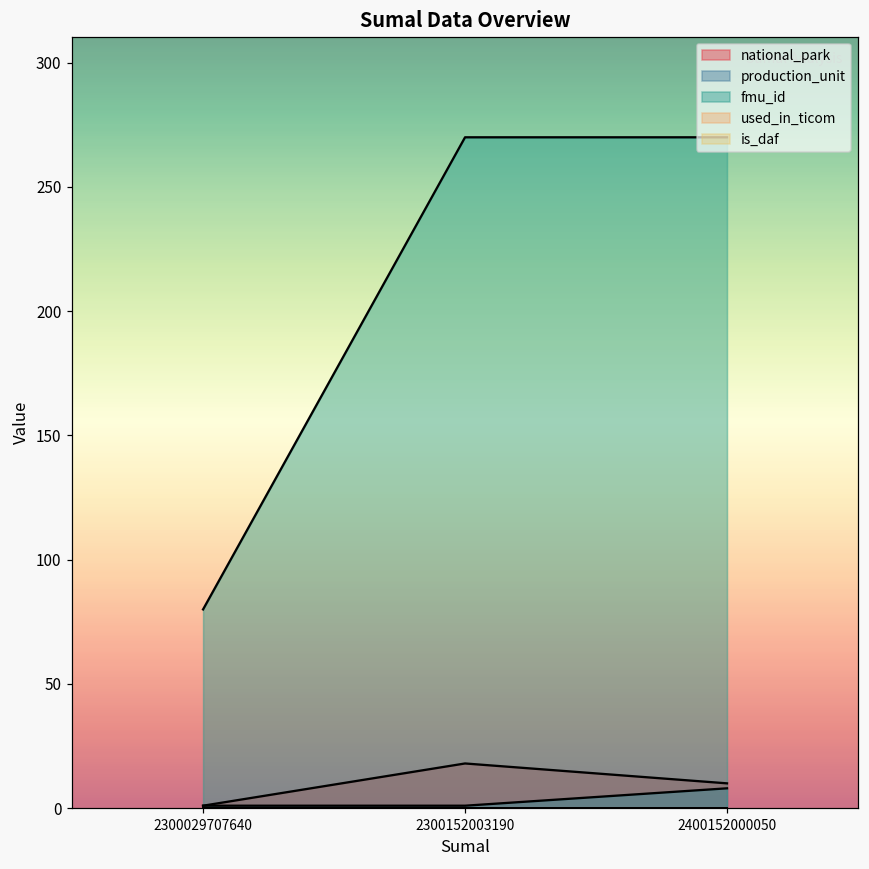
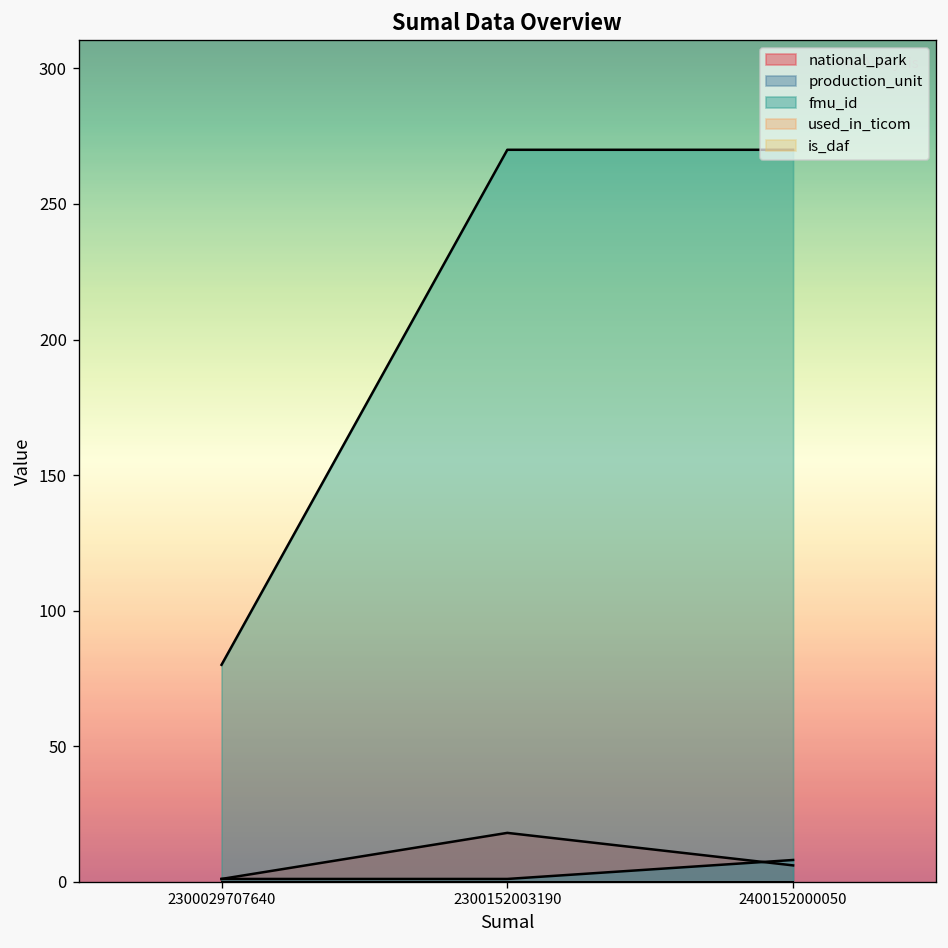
  {
    "national_park": {
      "2300152003190": 18,
-     "2400152000050": 10
+     "2400152000050": 6
    },
    "is_daf": {
      "2400152000050": 0
    }
  }
